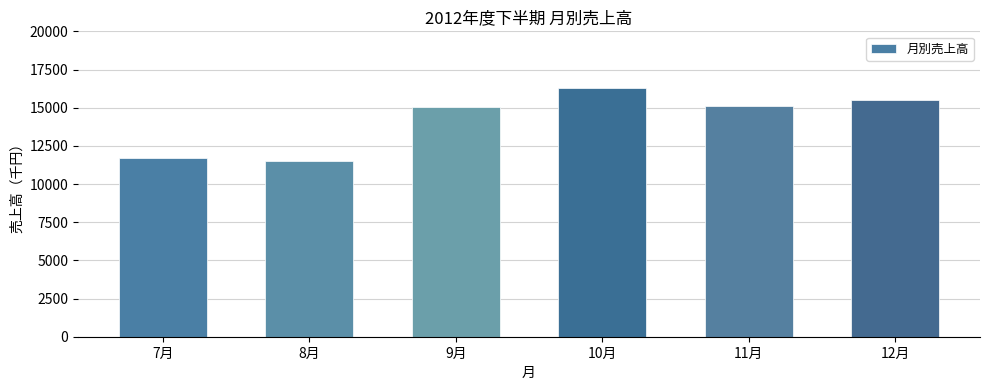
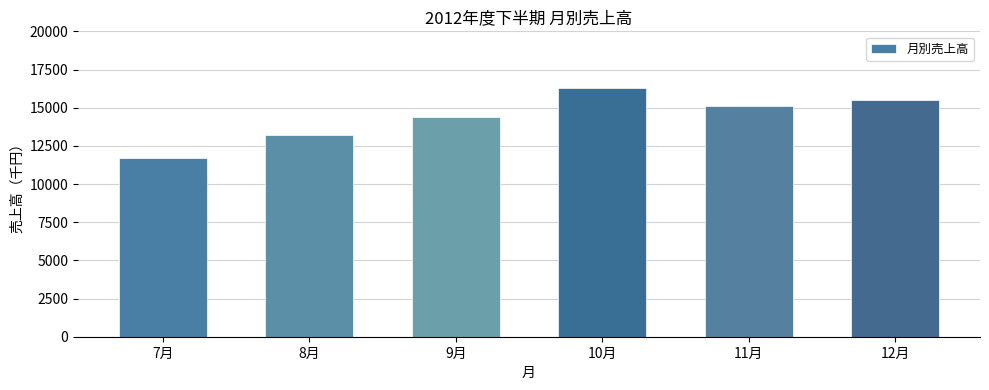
  {
    "7月": 11700,
-   "8月": 11500,
-   "9月": 15100,
+   "8月": 13200,
+   "9月": 14400,
    "10月": 16300,
    "11月": 15100,
    "12月": 15500
  }
